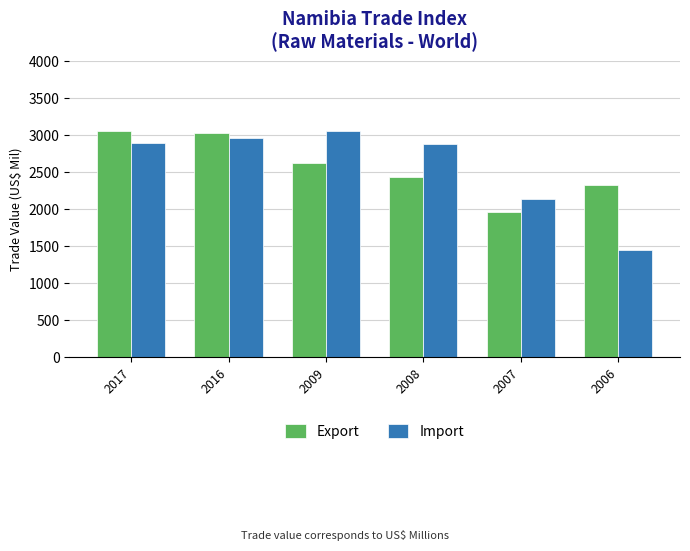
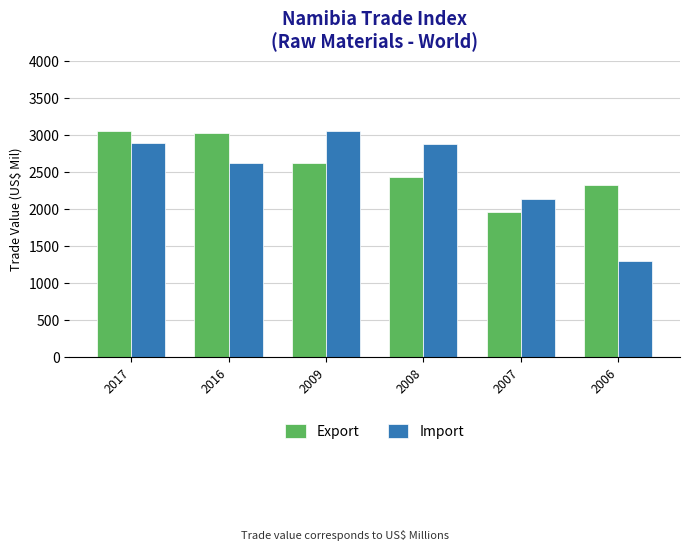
  {
    "Export": {
      "2017": 3100,
      "2016": 3000,
      "2009": 2600,
      "2008": 2400,
      "2007": 2000,
      "2006": 2300
    },
    "Import": {
      "2017": 2900,
-     "2016": 3000,
+     "2016": 2600,
      "2009": 3100,
      "2008": 2900,
      "2007": 2100,
-     "2006": 1400
+     "2006": 1300
    }
  }
